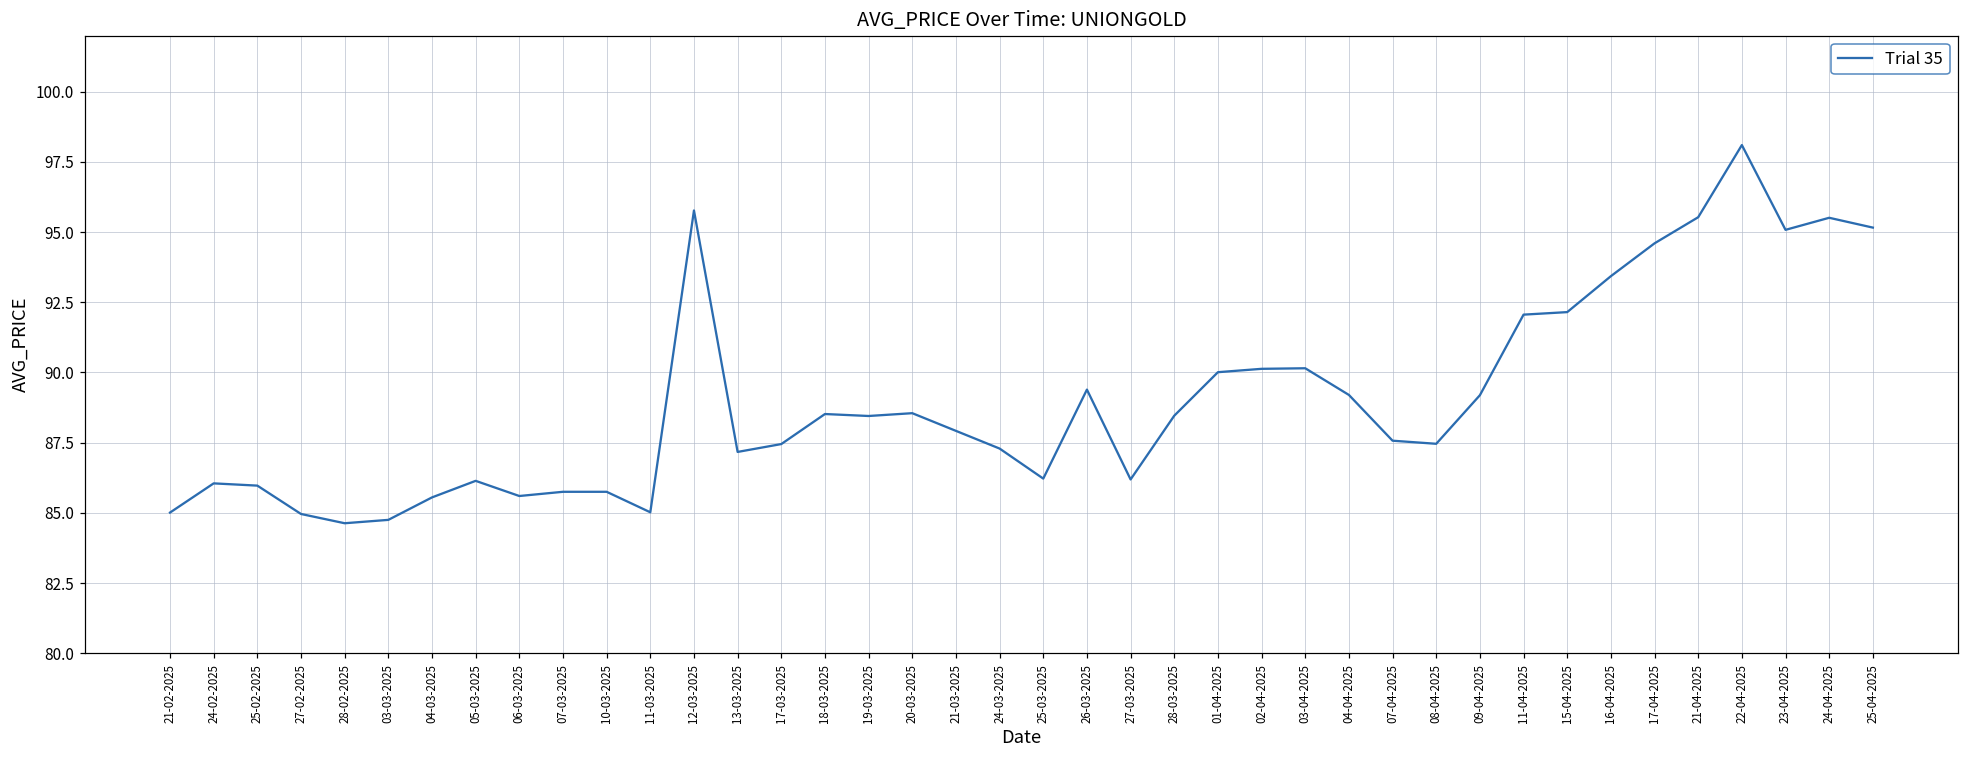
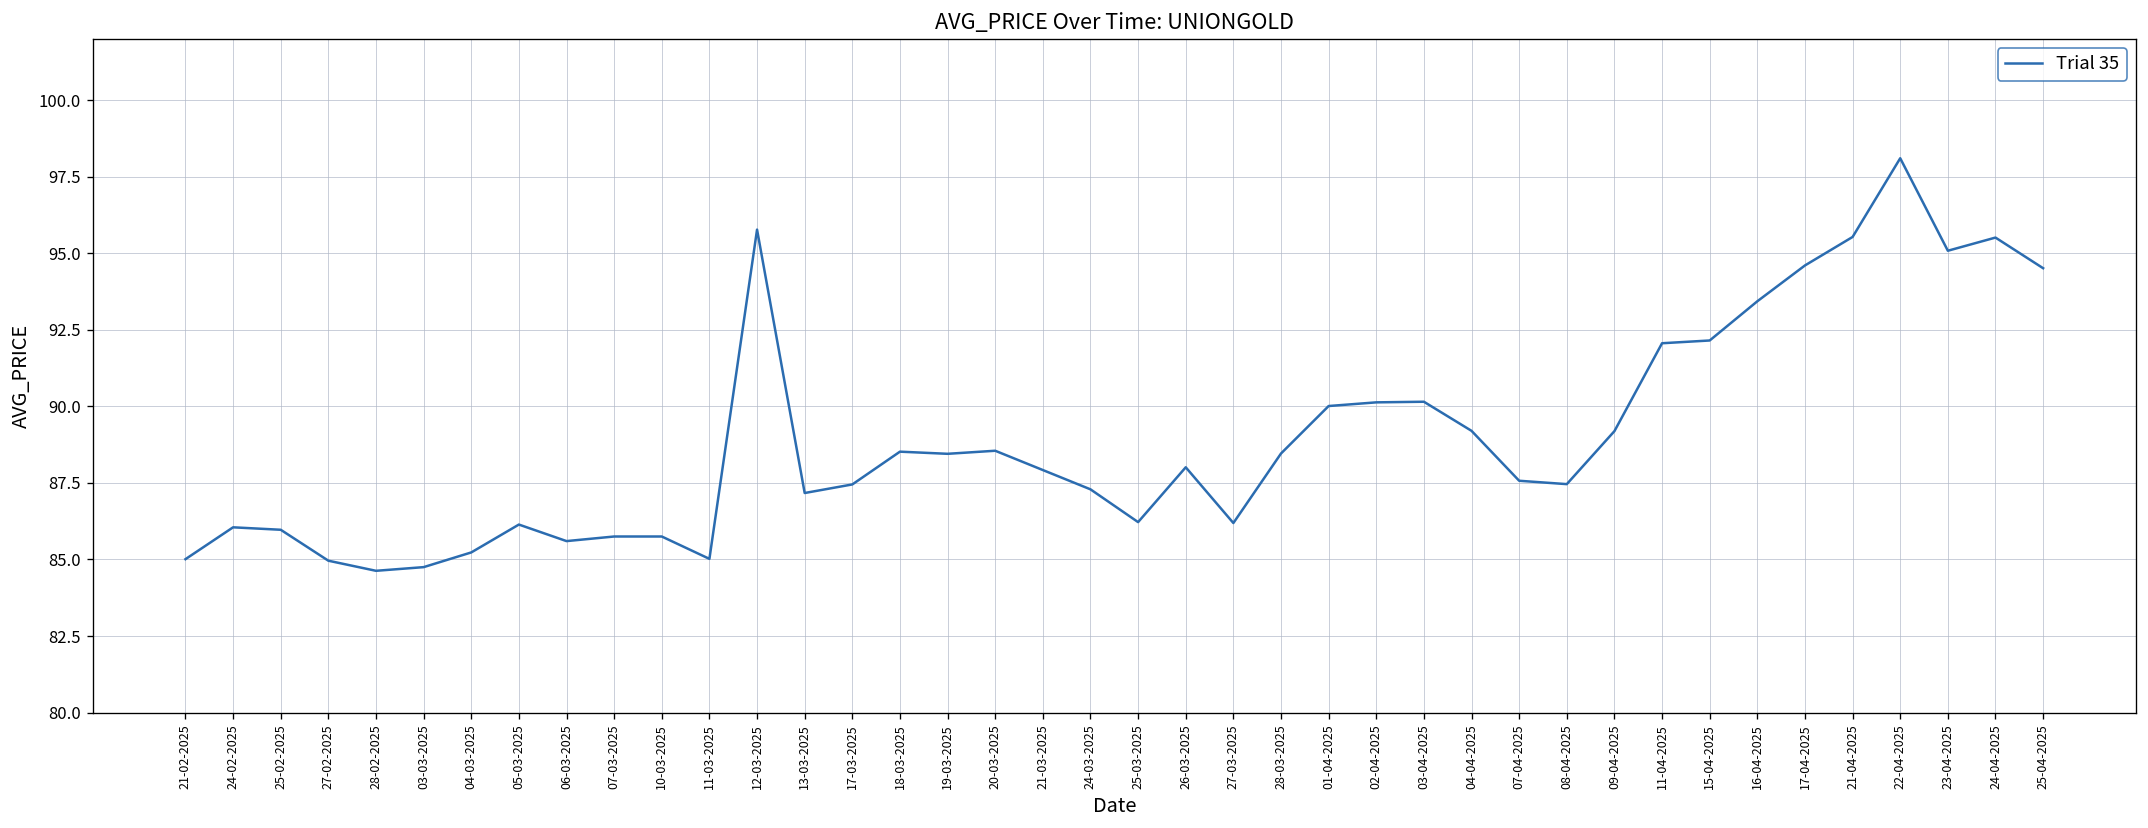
  {
    "21-02-2025": 85.0,
    "24-02-2025": 86.1,
    "25-02-2025": 86.0,
    "27-02-2025": 85.0,
    "28-02-2025": 84.6,
    "03-03-2025": 84.8,
-   "04-03-2025": 85.6,
+   "04-03-2025": 85.2,
    "05-03-2025": 86.1,
    "06-03-2025": 85.6,
    "07-03-2025": 85.8,
    "10-03-2025": 85.8,
    "11-03-2025": 85.0,
    "12-03-2025": 95.8,
    "13-03-2025": 87.2,
    "17-03-2025": 87.5,
    "18-03-2025": 88.5,
    "19-03-2025": 88.5,
    "20-03-2025": 88.6,
    "21-03-2025": 87.9,
    "24-03-2025": 87.3,
    "25-03-2025": 86.2,
-   "26-03-2025": 89.4,
+   "26-03-2025": 88.0,
    "27-03-2025": 86.2,
    "28-03-2025": 88.5,
    "01-04-2025": 90.0,
    "02-04-2025": 90.1,
    "03-04-2025": 90.2,
    "04-04-2025": 89.2,
    "07-04-2025": 87.6,
    "08-04-2025": 87.5,
    "09-04-2025": 89.2,
    "11-04-2025": 92.1,
    "15-04-2025": 92.2,
    "16-04-2025": 93.4,
    "17-04-2025": 94.6,
    "21-04-2025": 95.5,
    "22-04-2025": 98.1,
    "23-04-2025": 95.1,
    "24-04-2025": 95.5,
-   "25-04-2025": 95.2
+   "25-04-2025": 94.5
  }
